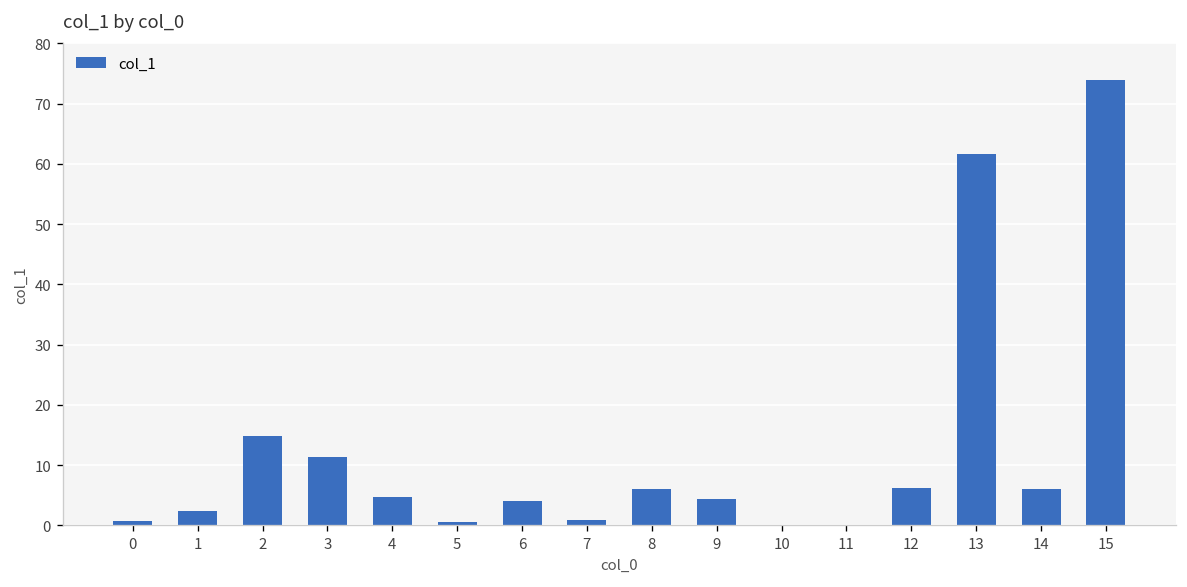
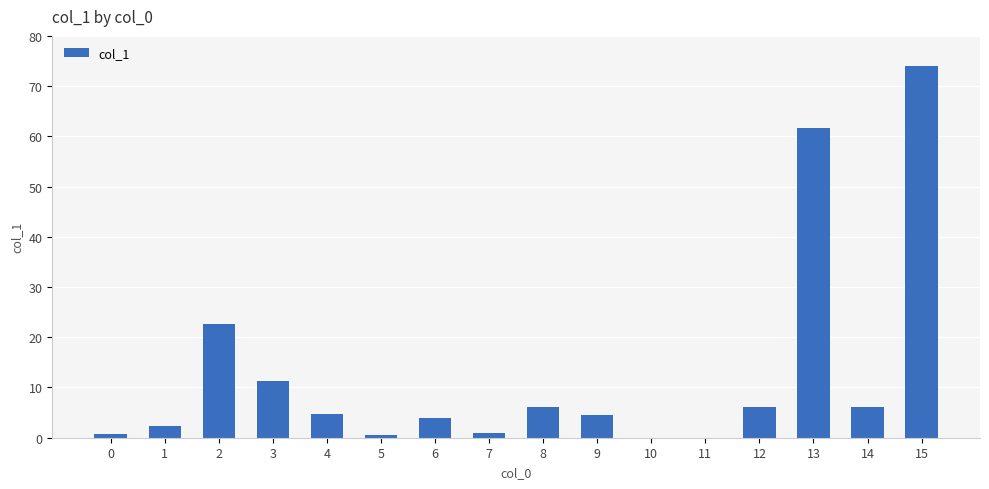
  {
    "0": 1,
    "1": 2,
-   "2": 15,
+   "2": 23,
    "3": 11,
    "4": 5,
    "5": 1,
    "6": 4,
    "7": 1,
    "8": 6,
    "9": 4,
    "12": 6,
    "13": 62,
    "14": 6,
    "15": 74
  }
